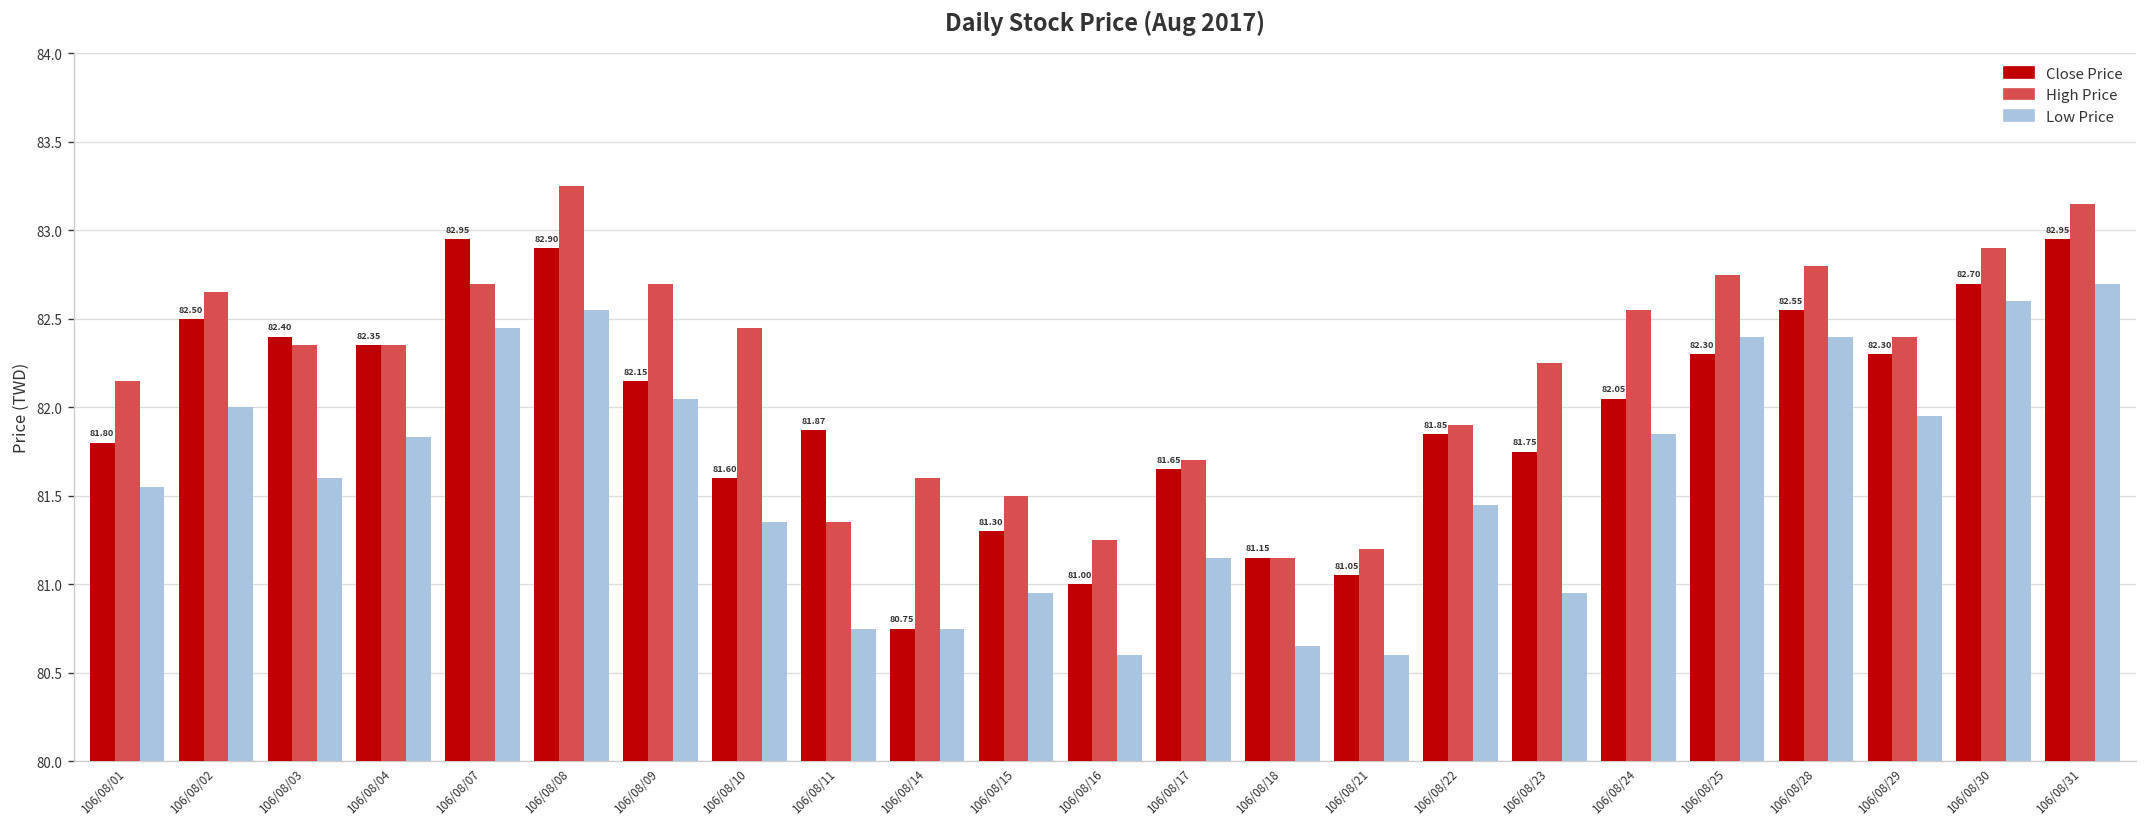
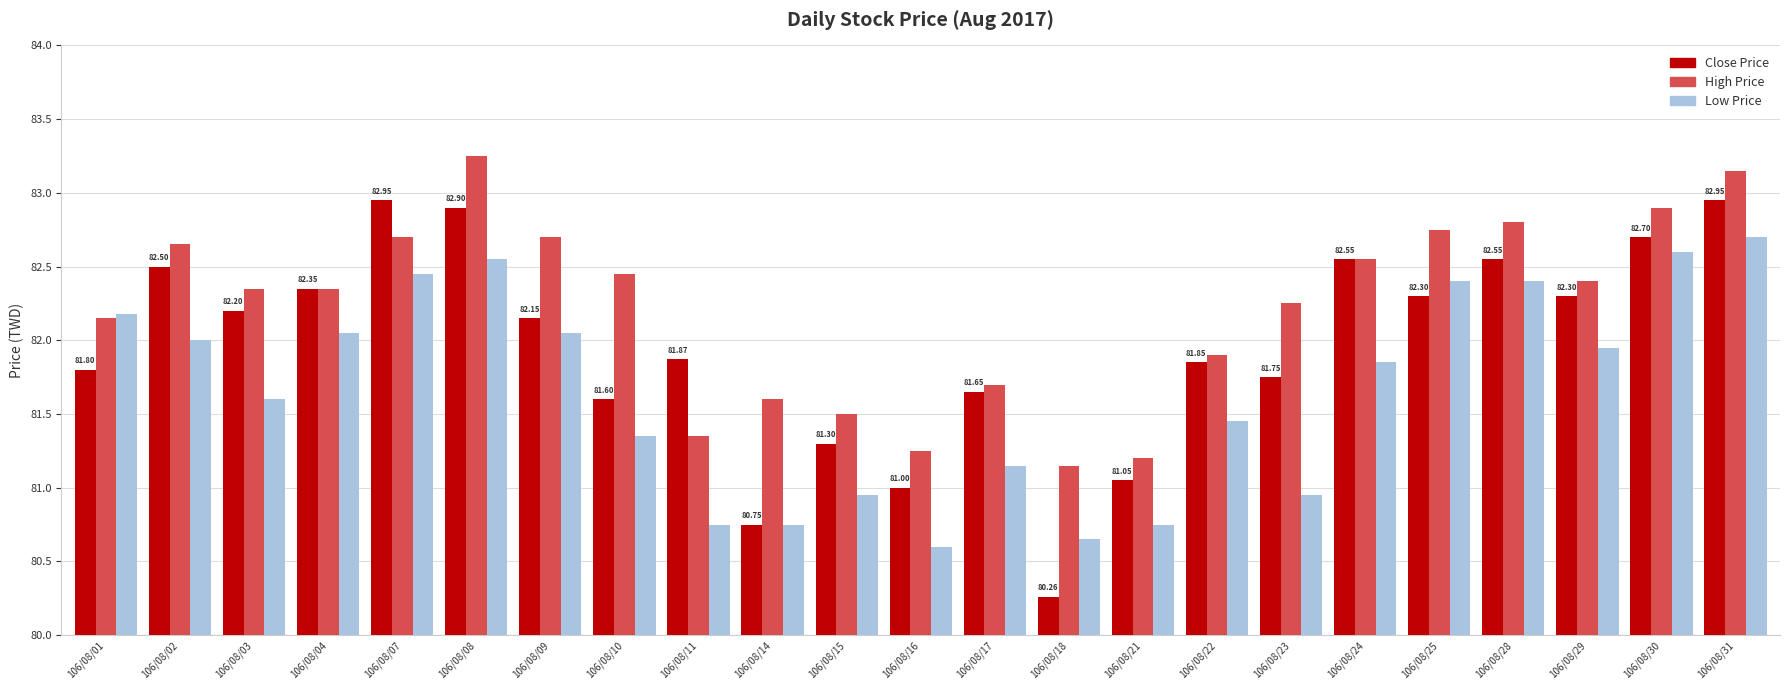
  {
    "Close Price": {
      "106/08/01": 81.80,
      "106/08/02": 82.50,
-     "106/08/03": 82.40,
+     "106/08/03": 82.20,
      "106/08/04": 82.35,
      "106/08/07": 82.95,
      "106/08/08": 82.90,
      "106/08/09": 82.15,
      "106/08/10": 81.60,
      "106/08/11": 81.87,
      "106/08/14": 80.75,
      "106/08/15": 81.30,
      "106/08/16": 81.00,
      "106/08/17": 81.65,
-     "106/08/18": 81.15,
+     "106/08/18": 80.26,
      "106/08/21": 81.05,
      "106/08/22": 81.85,
      "106/08/23": 81.75,
-     "106/08/24": 82.05,
+     "106/08/24": 82.55,
      "106/08/25": 82.30,
      "106/08/28": 82.55,
      "106/08/29": 82.30,
      "106/08/30": 82.70,
      "106/08/31": 82.95
    },
    "High Price": {
      "106/08/01": 82.15,
      "106/08/02": 82.65,
      "106/08/03": 82.35,
      "106/08/07": 82.70,
      "106/08/08": 83.25,
      "106/08/09": 82.70,
      "106/08/10": 82.45,
      "106/08/11": 81.35,
      "106/08/14": 81.60,
      "106/08/15": 81.50,
      "106/08/16": 81.25,
      "106/08/17": 81.70,
      "106/08/21": 81.20,
      "106/08/22": 81.90,
      "106/08/23": 82.25,
      "106/08/24": 82.55,
      "106/08/25": 82.75,
      "106/08/28": 82.80,
      "106/08/29": 82.40,
      "106/08/30": 82.90,
      "106/08/31": 83.15
    },
    "Low Price": {
-     "106/08/01": 81.55,
+     "106/08/01": 82.18,
      "106/08/02": 82.00,
      "106/08/03": 81.60,
-     "106/08/04": 81.83,
+     "106/08/04": 82.05,
      "106/08/07": 82.45,
      "106/08/08": 82.55,
      "106/08/09": 82.05,
      "106/08/10": 81.35,
      "106/08/14": 80.75,
      "106/08/15": 80.95,
      "106/08/16": 80.60,
      "106/08/18": 80.65,
-     "106/08/21": 80.60,
+     "106/08/21": 80.75,
      "106/08/22": 81.45,
      "106/08/23": 80.95,
      "106/08/24": 81.85,
      "106/08/25": 82.40,
      "106/08/28": 82.40,
      "106/08/29": 81.95,
      "106/08/30": 82.60,
      "106/08/31": 82.70
    }
  }
